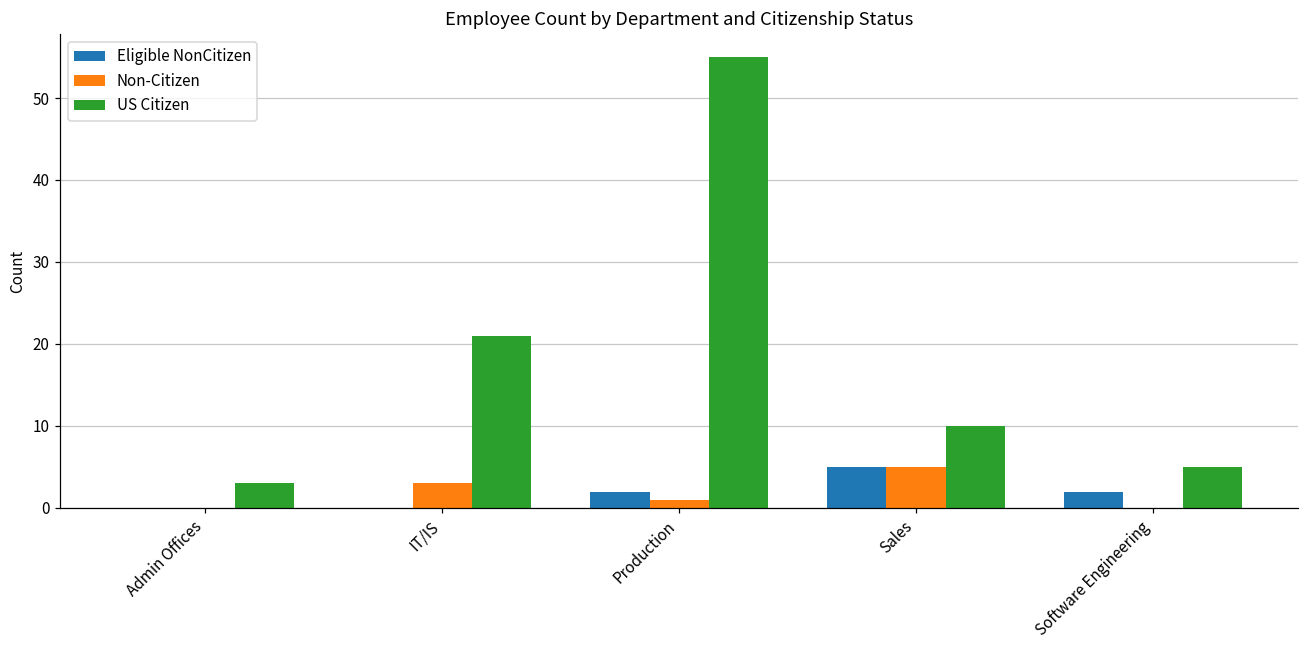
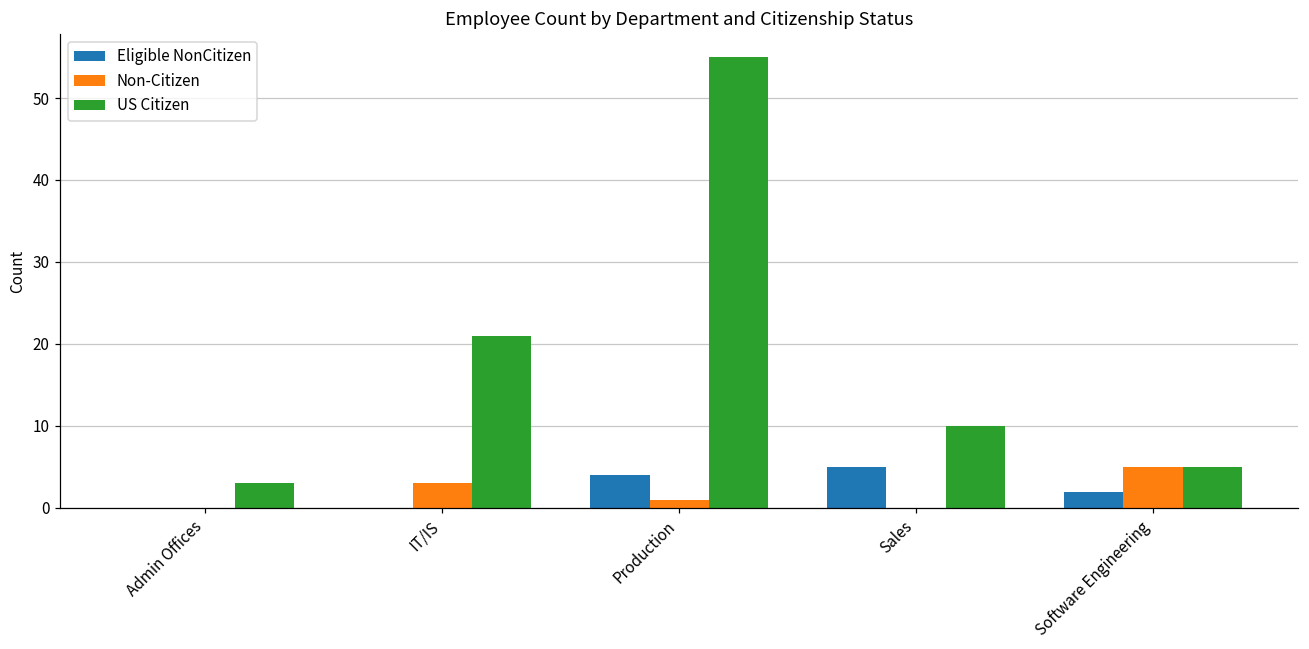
  {
    "Eligible NonCitizen": {
      "Admin Offices": 0,
      "IT/IS": 0,
-     "Production": 2,
+     "Production": 4,
      "Sales": 5,
      "Software Engineering": 2
    },
    "Non-Citizen": {
      "Admin Offices": 0,
      "IT/IS": 3,
      "Production": 1,
-     "Sales": 5,
-     "Software Engineering": 0
+     "Sales": 0,
+     "Software Engineering": 5
    },
    "US Citizen": {
      "Admin Offices": 3,
      "IT/IS": 21,
      "Production": 55,
      "Sales": 10,
      "Software Engineering": 5
    }
  }
